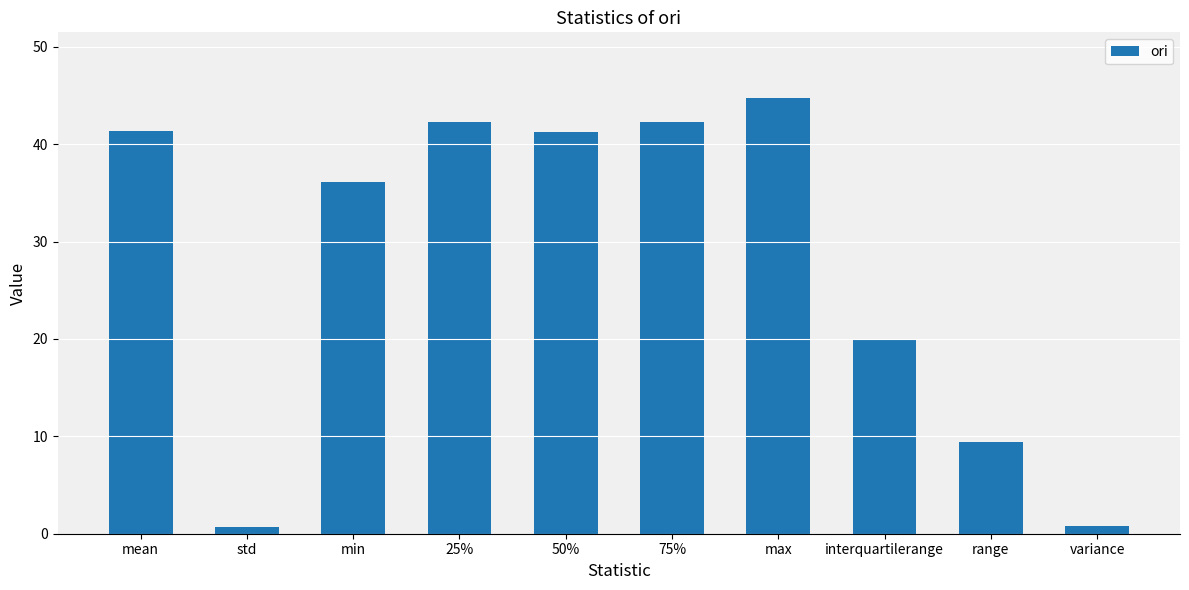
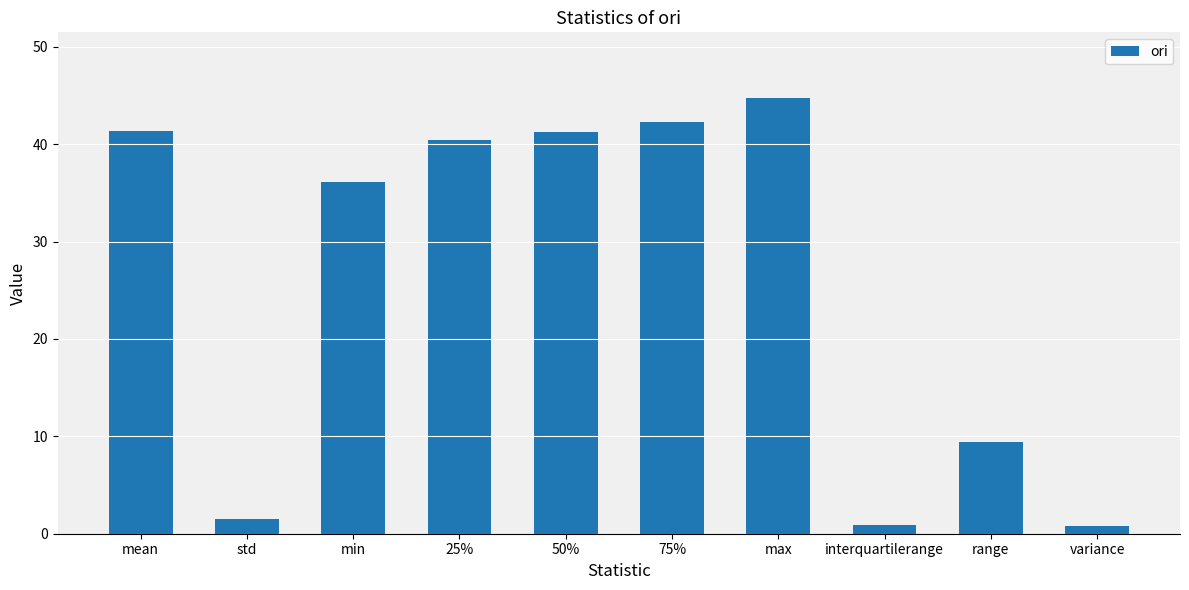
  {
    "mean": 41,
-   "std": 0.6,
+   "std": 1.5,
    "min": 36,
-   "25%": 42,
+   "25%": 40,
    "50%": 41,
    "75%": 42,
    "max": 45,
-   "interquartilerange": 20,
+   "interquartilerange": 1,
    "range": 9,
    "variance": 1
  }
